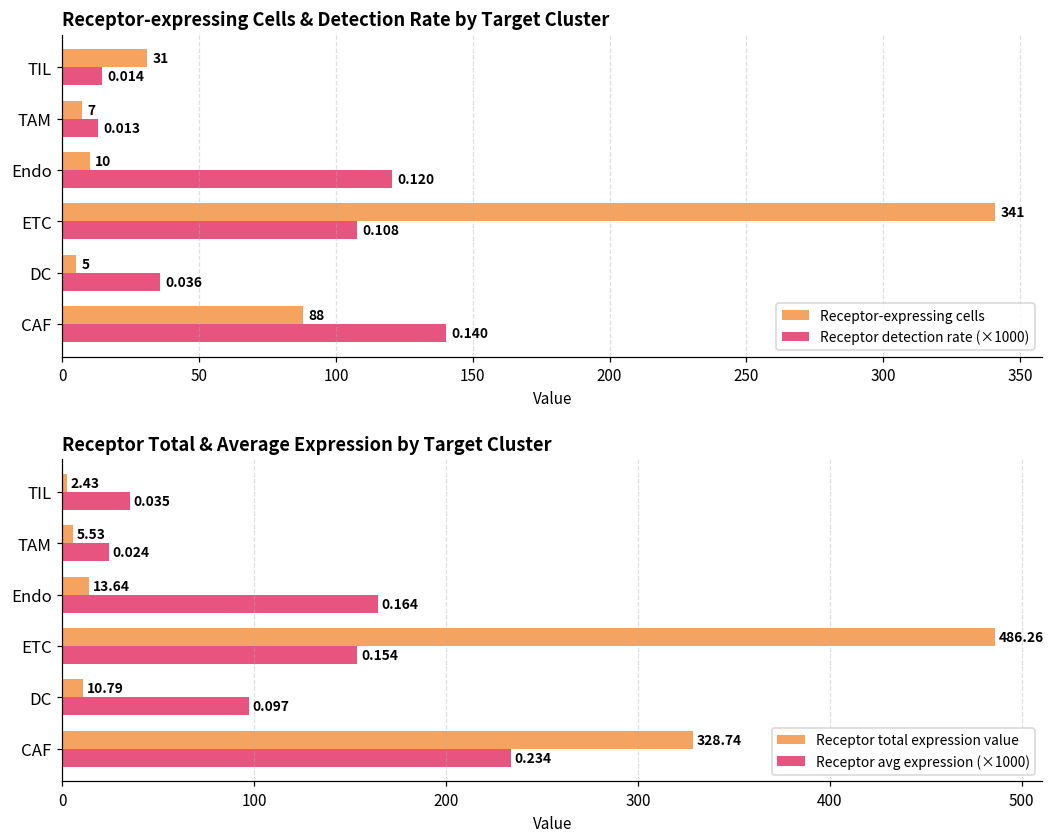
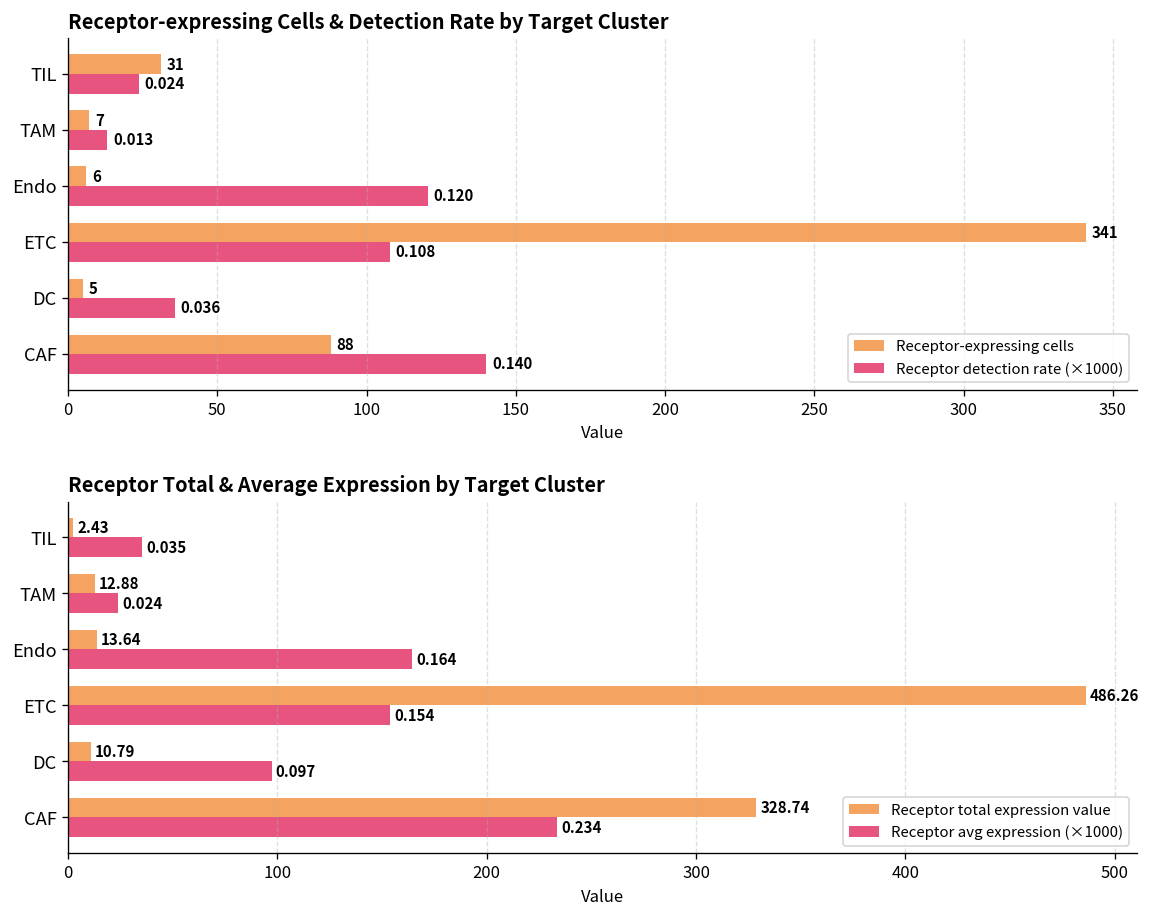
  {
    "Receptor-expressing Cells & Detection Rate by Target Cluster": {
      "Receptor-expressing cells": {
        "TIL": 31,
        "TAM": 7,
-       "Endo": 10,
+       "Endo": 6,
        "ETC": 341,
        "DC": 5,
        "CAF": 88
      },
      "Receptor detection rate (×1000)": {
-       "TIL": 0.014
+       "TIL": 0.024
      }
    },
    "Receptor Total & Average Expression by Target Cluster": {
      "Receptor total expression value": {
        "TIL": 2.43,
-       "TAM": 5.53,
+       "TAM": 12.88,
        "Endo": 13.64,
        "ETC": 486.26,
        "DC": 10.79,
        "CAF": 328.74
      }
    }
  }
